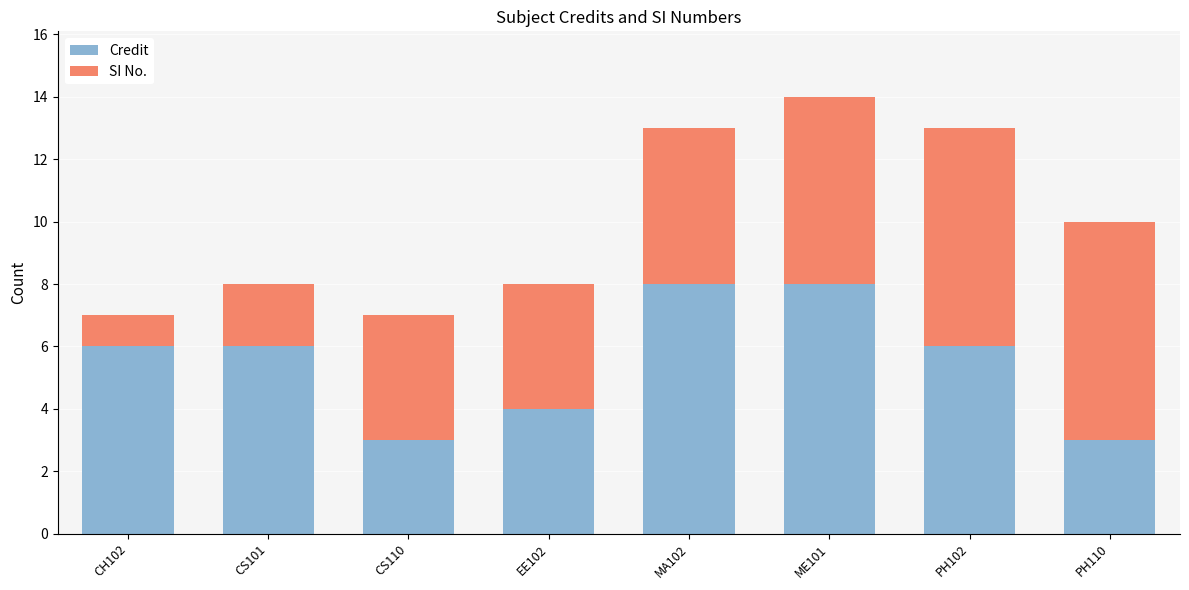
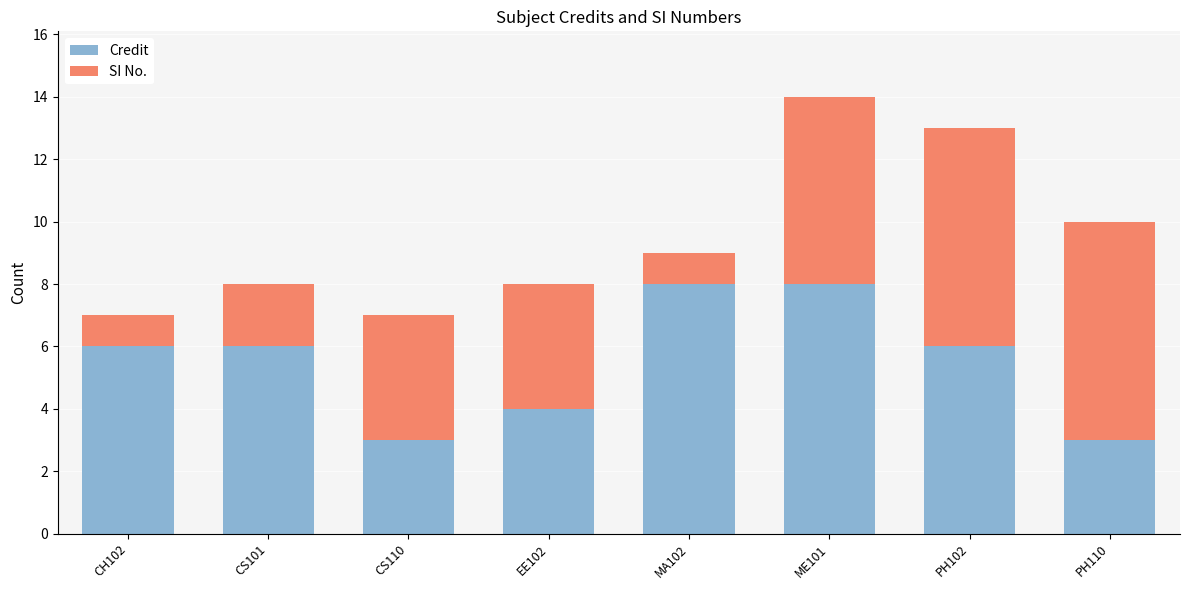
  {
    "Credit": {
      "CH102": 6,
      "CS101": 6,
      "CS110": 3,
      "EE102": 4,
      "MA102": 8,
      "ME101": 8,
      "PH102": 6,
      "PH110": 3
    },
    "SI No.": {
      "CH102": 1,
      "CS101": 2,
      "CS110": 4,
      "EE102": 4,
-     "MA102": 5,
+     "MA102": 1,
      "ME101": 6,
      "PH102": 7,
      "PH110": 7
    }
  }
